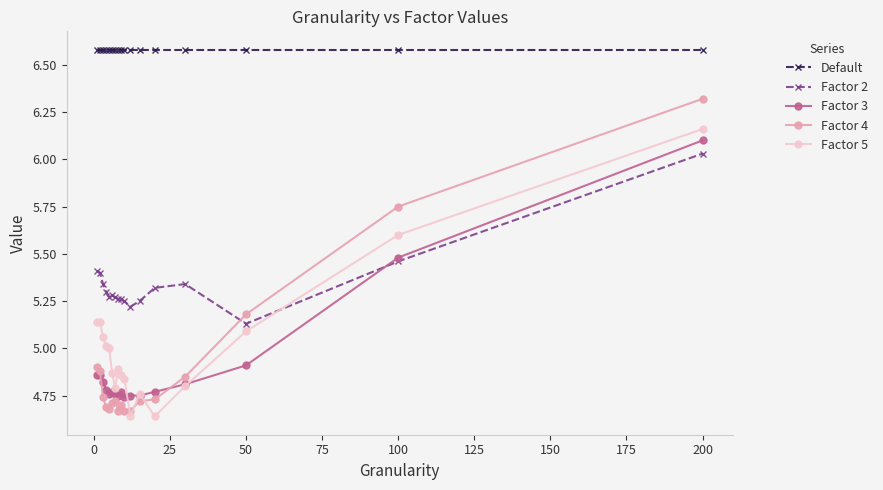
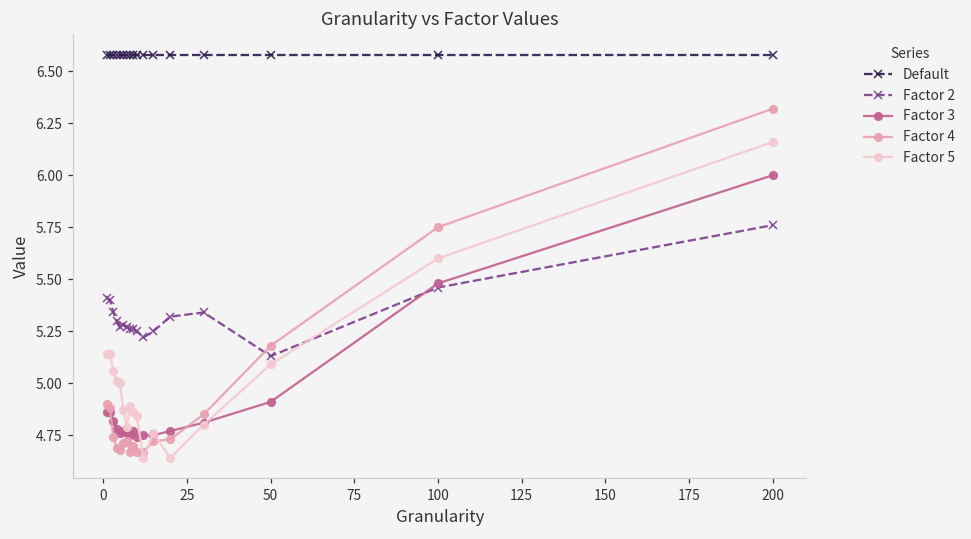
  {
    "Default": {
      "50": 6.58,
      "100": 6.58,
      "200": 6.58
    },
    "Factor 2": {
      "50": 5.13,
      "100": 5.46,
-     "200": 6.03
+     "200": 5.76
    },
    "Factor 3": {
      "50": 4.9,
      "100": 5.48,
-     "200": 6.1
+     "200": 6.0
    }
  }
